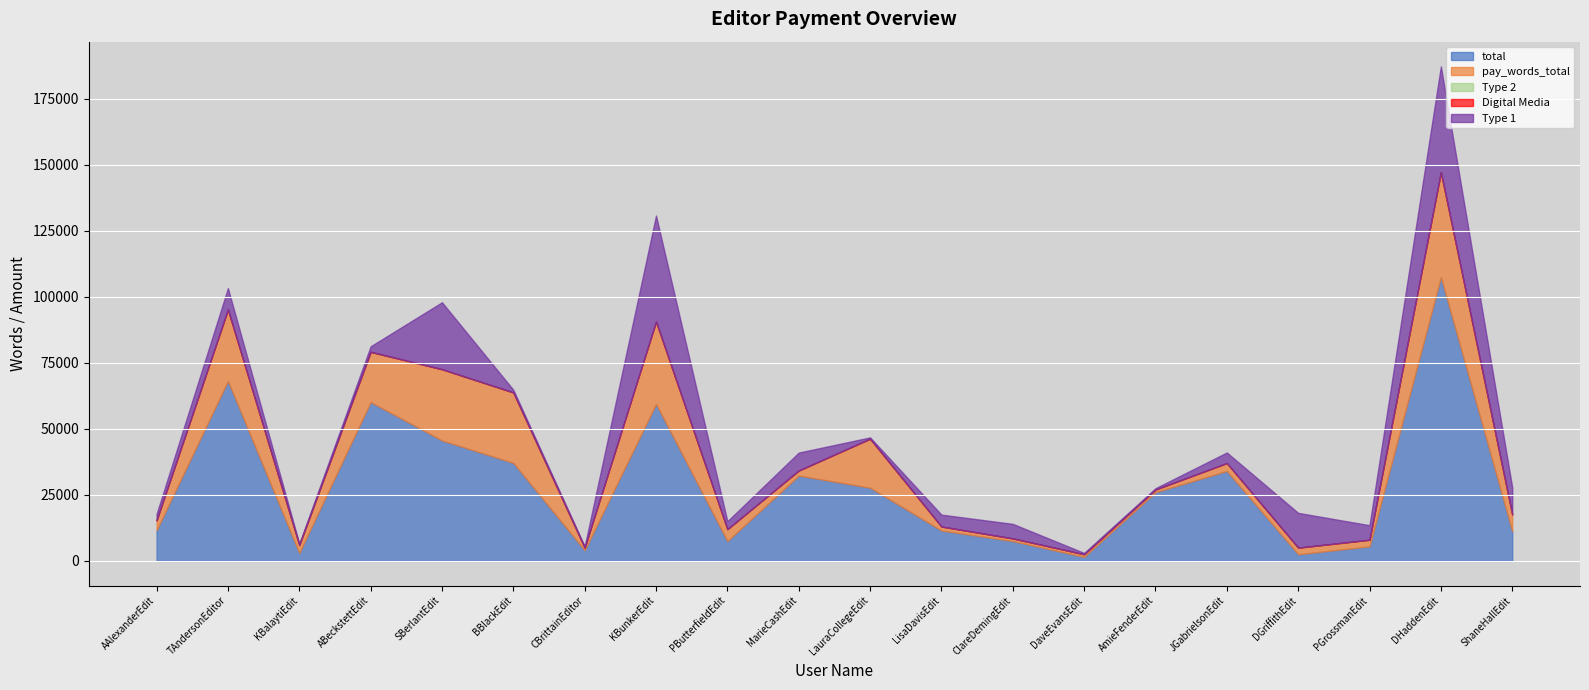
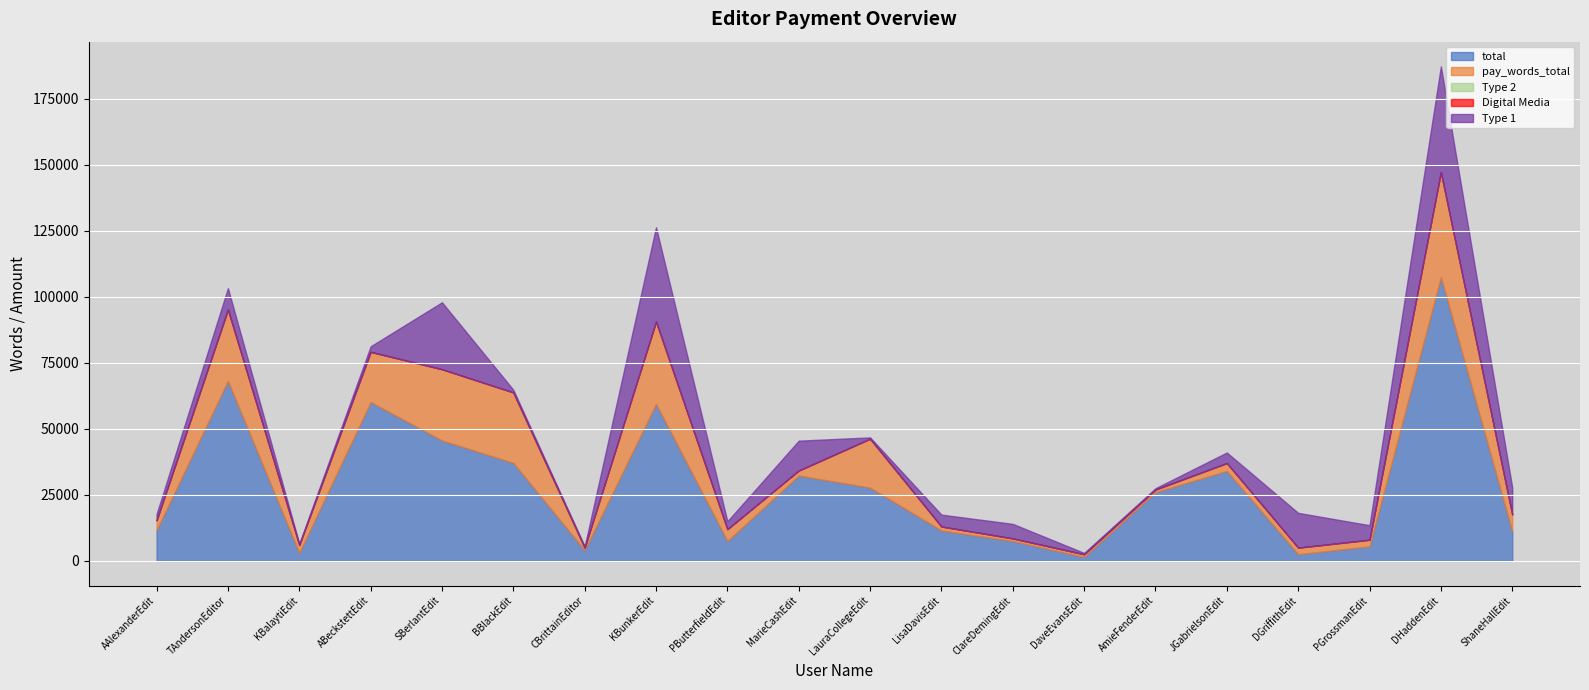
  {
    "total": {
      "AAlexanderEdit": 12000,
      "TAndersonEditor": 68000,
      "KBalaytiEdit": 3000,
      "ABeckstettEdit": 60000,
      "SBerlantEdit": 46000,
      "BBlackEdit": 37000,
      "CBrittainEditor": 4000,
      "KBunkerEdit": 59000,
      "PButterfieldEdit": 8000,
      "MarieCashEdit": 32000,
      "LauraCollegeEdit": 28000,
      "LisaDavisEdit": 12000,
      "ClareDemingEdit": 8000,
      "DaveEvansEdit": 2000,
      "AmieFenderEdit": 26000,
      "JGabrielsonEdit": 34000,
      "DGriffithEdit": 3000,
      "PGrossmanEdit": 6000,
      "DHaddenEdit": 107000,
      "ShaneHallEdit": 11000
    },
    "Type 1": {
      "AAlexanderEdit": 2000,
      "TAndersonEditor": 8000,
      "ABeckstettEdit": 2000,
      "SBerlantEdit": 25000,
      "BBlackEdit": 1000,
-     "KBunkerEdit": 40000,
+     "KBunkerEdit": 36000,
      "PButterfieldEdit": 3000,
-     "MarieCashEdit": 7000,
+     "MarieCashEdit": 11000,
      "LisaDavisEdit": 5000,
      "ClareDemingEdit": 6000,
      "JGabrielsonEdit": 4000,
      "DGriffithEdit": 13000,
      "PGrossmanEdit": 6000,
      "DHaddenEdit": 40000,
      "ShaneHallEdit": 10000
    }
  }
